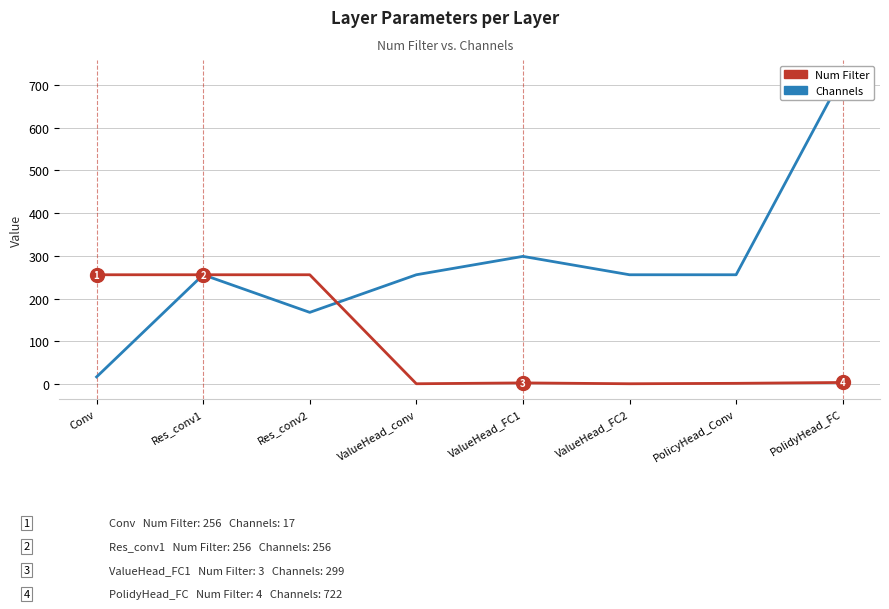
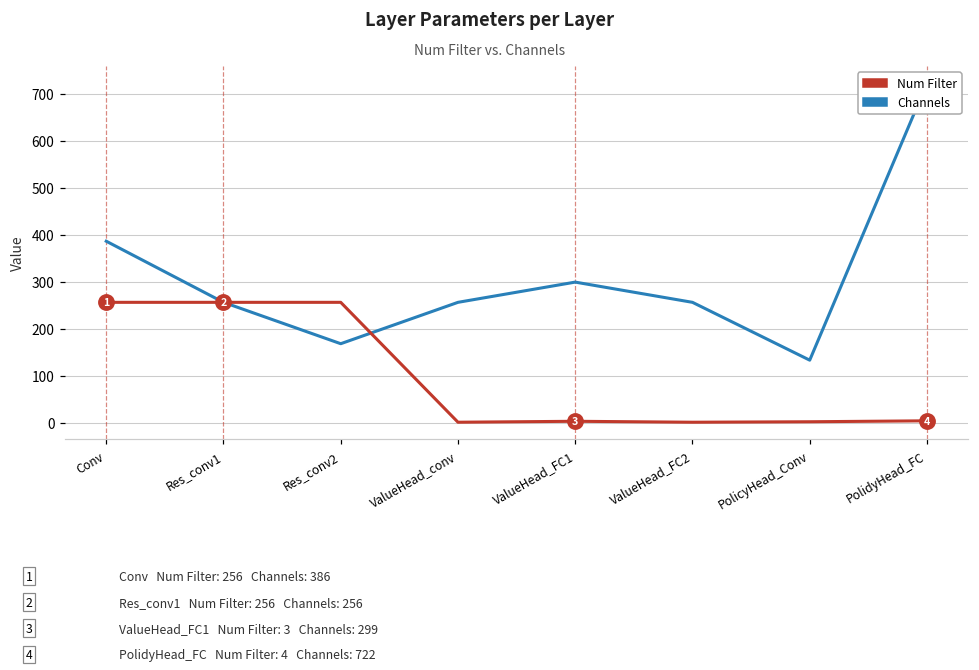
  {
    "Channels": {
-     "Conv": 17,
-     "PolicyHead_Conv": 260
+     "Conv": 386,
+     "PolicyHead_Conv": 130
    }
  }
